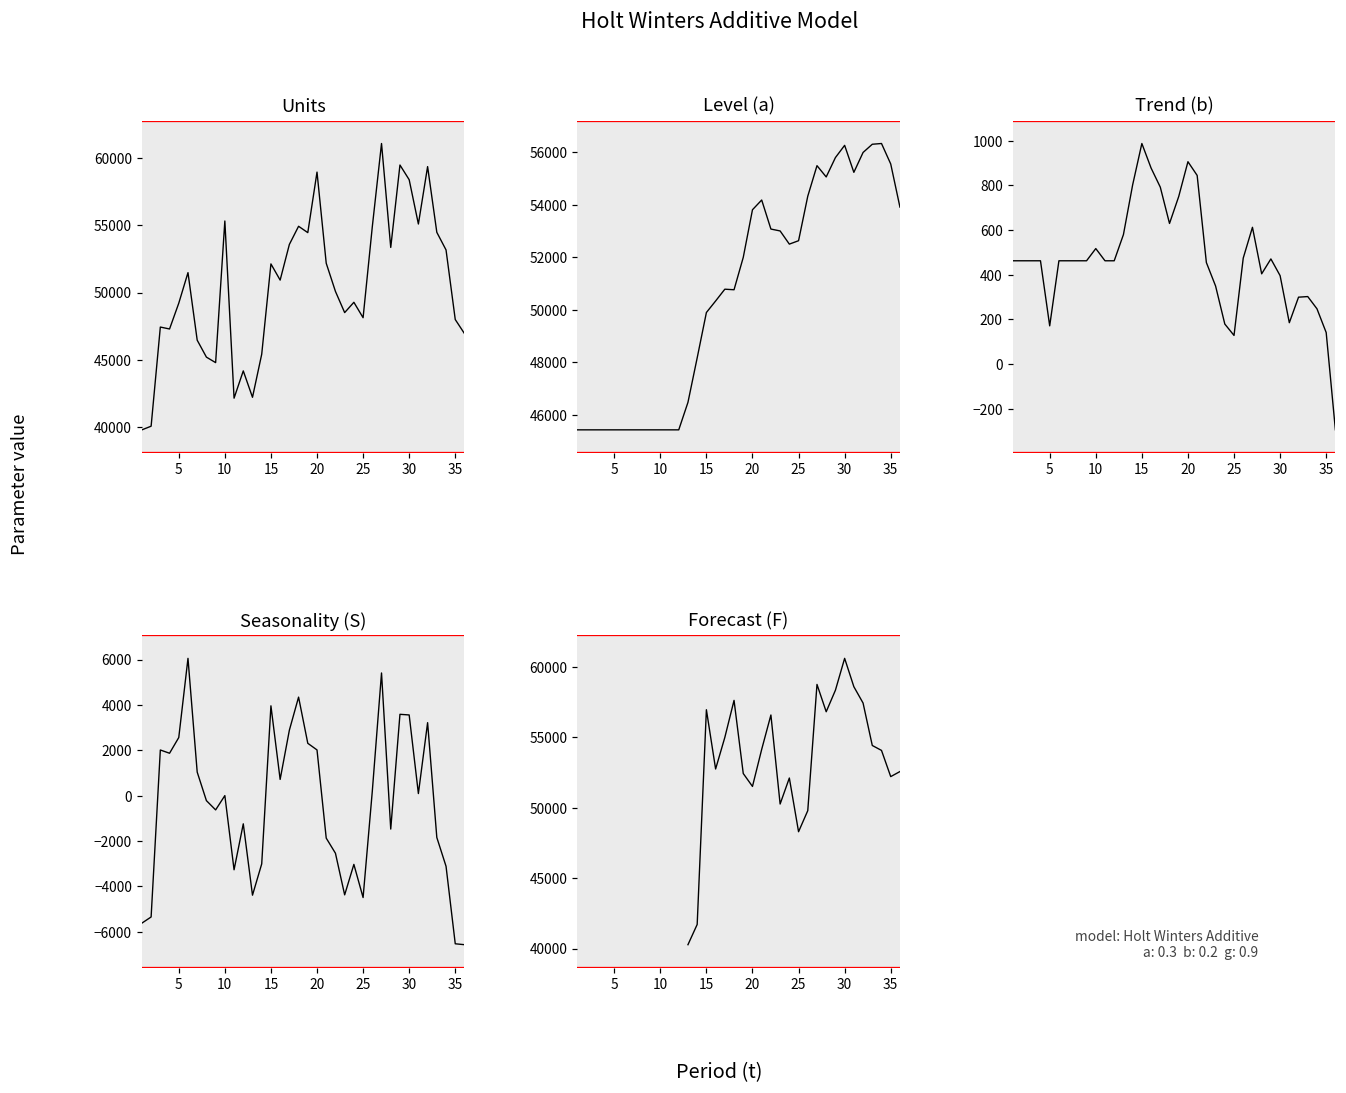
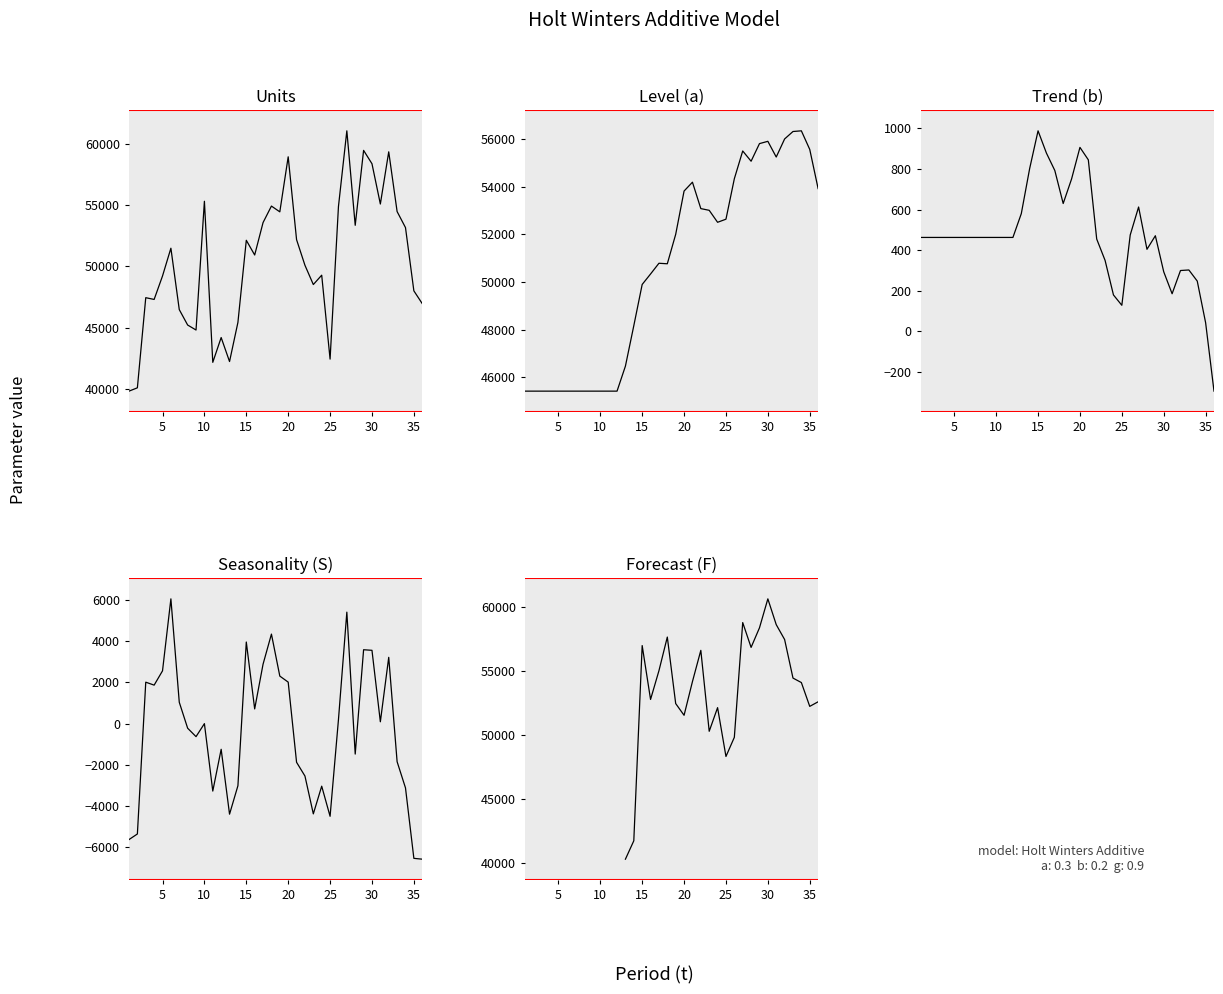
  {
    "Units": {
      "5": 49200,
      "10": 55300,
      "15": 52100,
      "20": 58900,
-     "25": 48100,
+     "25": 42400,
      "30": 58400,
      "35": 48000
    },
    "Level (a)": {
      "5": 45400,
      "10": 45400,
      "15": 49900,
      "20": 53800,
      "25": 52600,
-     "30": 56300,
+     "30": 55900,
      "35": 55600
    },
    "Trend (b)": {
-     "5": 170,
-     "10": 520,
+     "5": 460,
+     "10": 460,
      "15": 990,
      "20": 910,
      "25": 130,
-     "30": 400,
-     "35": 140
+     "30": 290,
+     "35": 40
    },
    "Seasonality (S)": {
      "5": 2600,
      "10": 0,
      "15": 4000,
      "20": 2000,
      "25": -4500,
      "30": 3600,
      "35": -6500
    },
    "Forecast (F)": {
      "15": 57000,
      "20": 51500,
      "25": 48300,
      "30": 60600,
      "35": 52200
    }
  }
